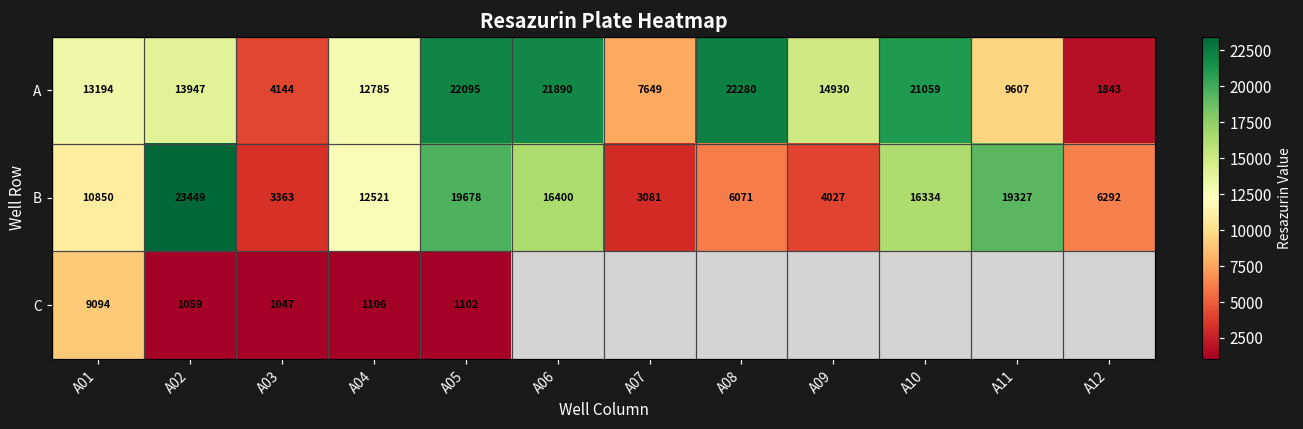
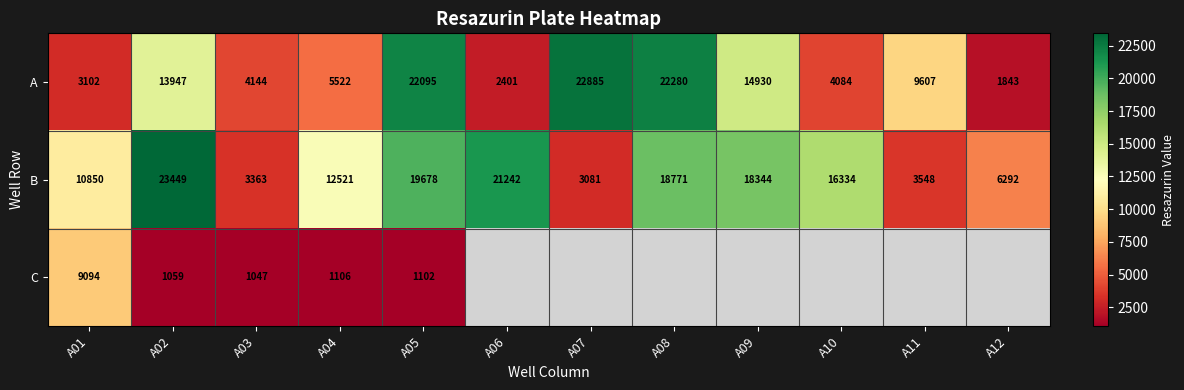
  {
    "A": {
-     "A01": 13194,
+     "A01": 3102,
      "A02": 13947,
      "A03": 4144,
-     "A04": 12785,
+     "A04": 5522,
      "A05": 22095,
-     "A06": 21890,
-     "A07": 7649,
+     "A06": 2401,
+     "A07": 22885,
      "A08": 22280,
      "A09": 14930,
-     "A10": 21059,
+     "A10": 4084,
      "A11": 9607,
      "A12": 1843
    },
    "B": {
      "A01": 10850,
      "A02": 23449,
      "A03": 3363,
      "A04": 12521,
      "A05": 19678,
-     "A06": 16400,
+     "A06": 21242,
      "A07": 3081,
-     "A08": 6071,
-     "A09": 4027,
+     "A08": 18771,
+     "A09": 18344,
      "A10": 16334,
-     "A11": 19327,
+     "A11": 3548,
      "A12": 6292
    },
    "C": {
      "A01": 9094,
      "A02": 1059,
      "A03": 1047,
      "A04": 1106,
      "A05": 1102
    }
  }
